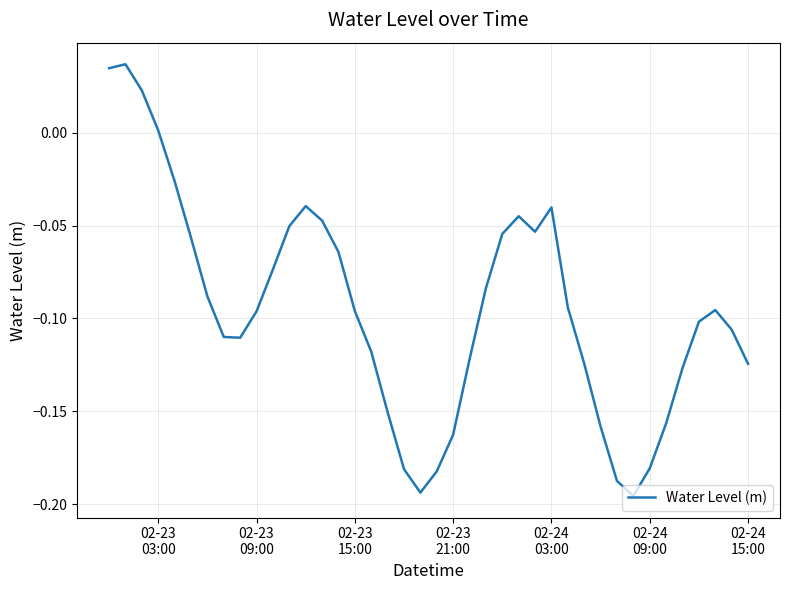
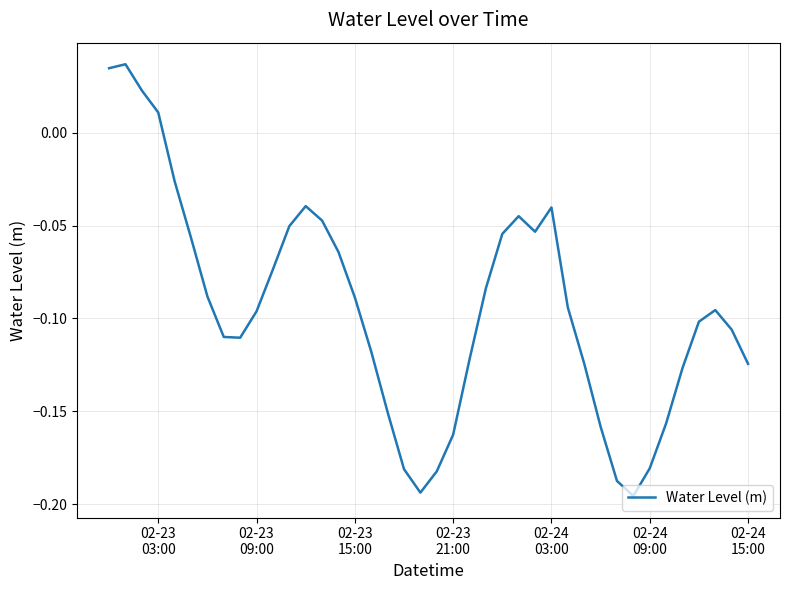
  {
-   "02-23 03:00": 0.001,
+   "02-23 03:00": 0.011,
    "02-23 09:00": -0.096,
-   "02-23 15:00": -0.096,
+   "02-23 15:00": -0.089,
    "02-23 21:00": -0.163,
    "02-24 03:00": -0.040,
    "02-24 09:00": -0.181,
    "02-24 15:00": -0.124
  }
